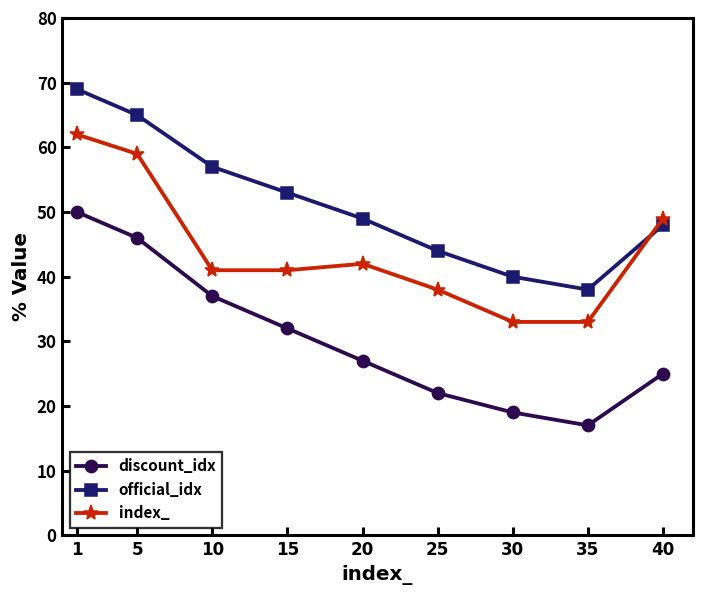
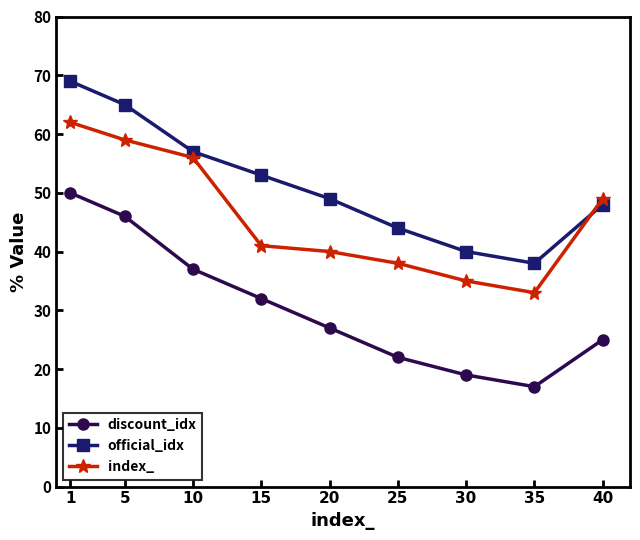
  {
    "index_": {
      "1": 62,
      "5": 59,
-     "10": 41,
+     "10": 56,
      "15": 41,
-     "20": 42,
+     "20": 40,
      "25": 38,
-     "30": 33,
+     "30": 35,
      "35": 33,
      "40": 49
    }
  }
